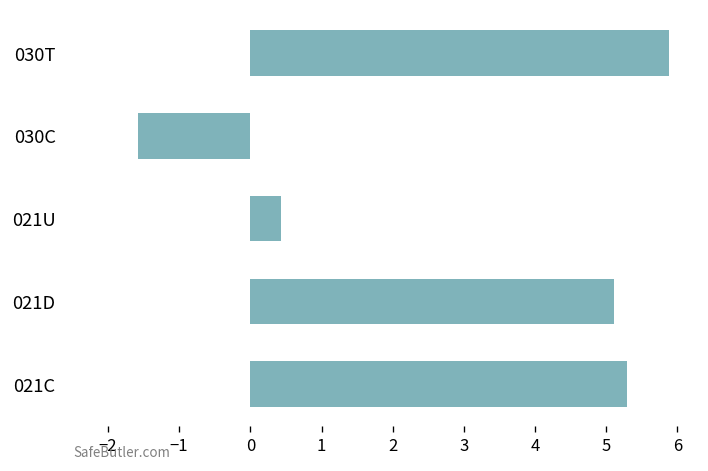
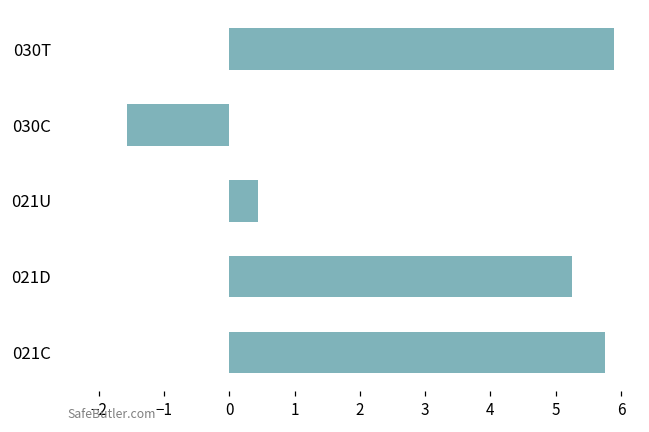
  {
    "030T": 5.9,
    "030C": -1.6,
    "021U": 0.4,
-   "021D": 5.1,
-   "021C": 5.3
+   "021D": 5.2,
+   "021C": 5.8
  }
